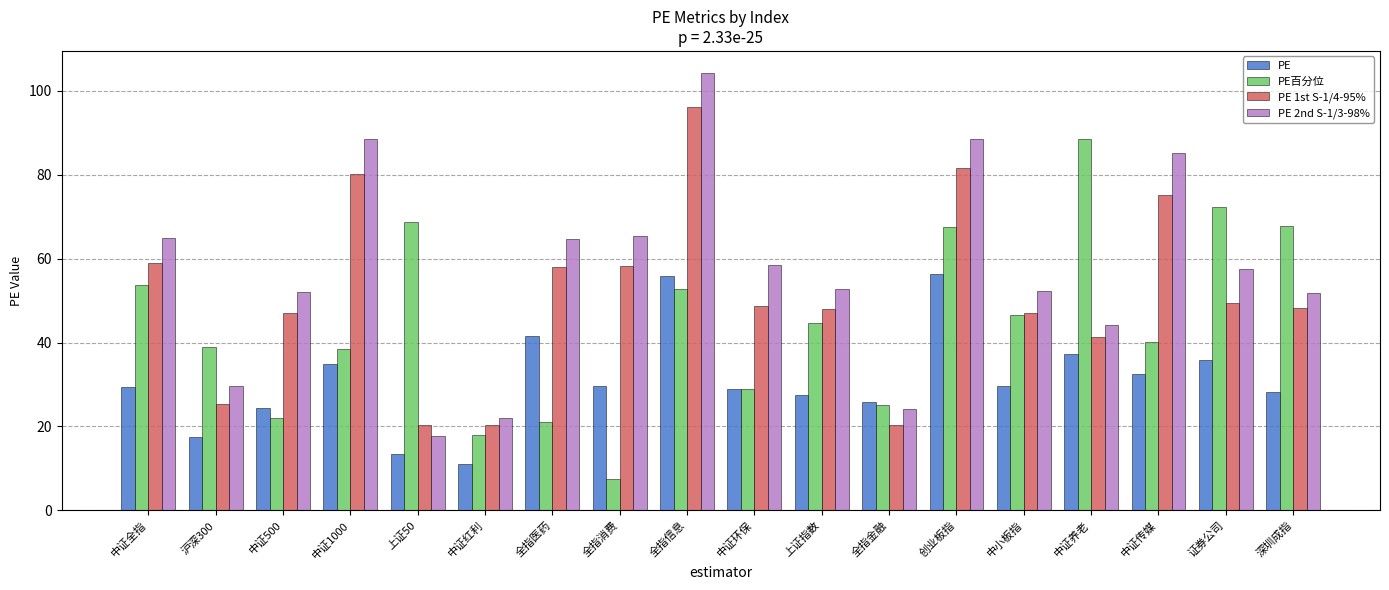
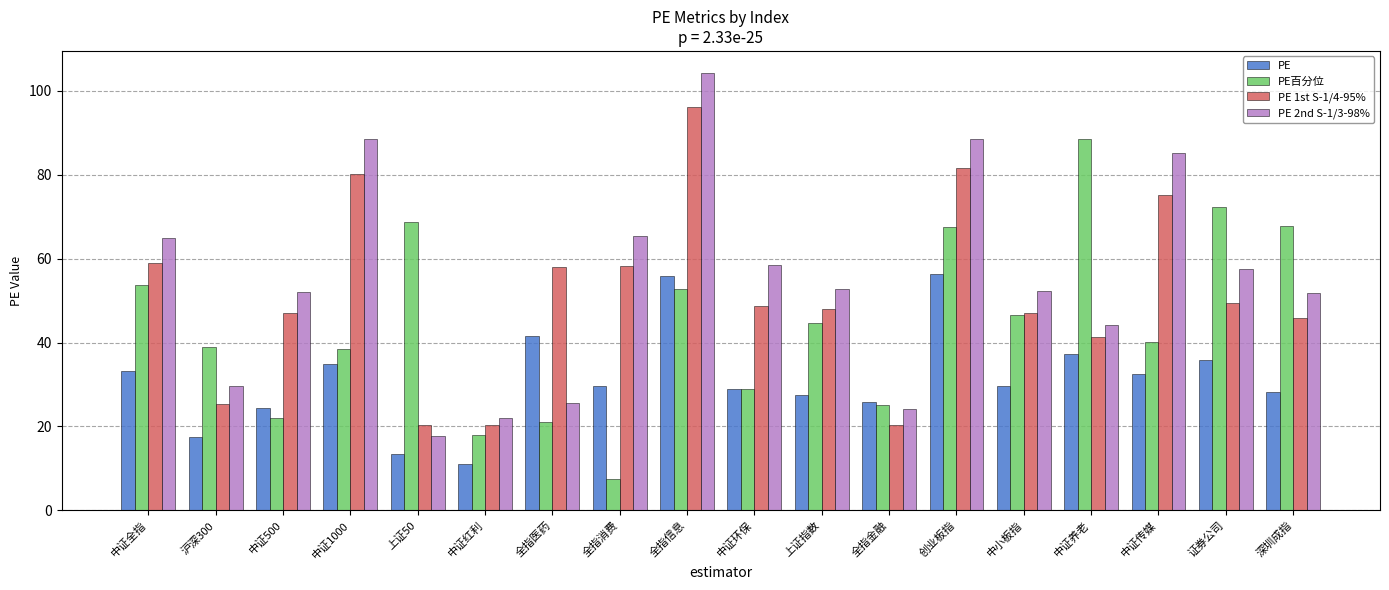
  {
    "PE": {
-     "中证全指": 29,
+     "中证全指": 33,
      "沪深300": 17,
      "中证500": 24,
      "中证1000": 35,
      "上证50": 13,
      "中证红利": 11,
      "全指医药": 42,
      "全指消费": 30,
      "全指信息": 56,
      "中证环保": 29,
      "上证指数": 28,
      "全指金融": 26,
      "创业板指": 56,
      "中小板指": 30,
      "中证养老": 37,
      "中证传媒": 33,
      "证券公司": 36,
      "深圳成指": 28
    },
    "PE百分位": {
      "中证全指": 54,
      "沪深300": 39,
      "中证500": 22,
      "中证1000": 38,
      "上证50": 69,
      "中证红利": 18,
      "全指医药": 21,
      "全指消费": 8,
      "全指信息": 53,
      "中证环保": 29,
      "上证指数": 45,
      "全指金融": 25,
      "创业板指": 68,
      "中小板指": 47,
      "中证养老": 88,
      "中证传媒": 40,
      "证券公司": 72,
      "深圳成指": 68
    },
    "PE 1st S-1/4-95%": {
      "中证全指": 59,
      "沪深300": 25,
      "中证500": 47,
      "中证1000": 80,
      "上证50": 20,
      "中证红利": 20,
      "全指医药": 58,
      "全指消费": 58,
      "全指信息": 96,
      "中证环保": 49,
      "上证指数": 48,
      "全指金融": 20,
      "创业板指": 82,
      "中小板指": 47,
      "中证养老": 41,
      "中证传媒": 75,
      "证券公司": 49,
-     "深圳成指": 48
+     "深圳成指": 46
    },
    "PE 2nd S-1/3-98%": {
      "中证全指": 65,
      "沪深300": 30,
      "中证500": 52,
      "中证1000": 89,
      "上证50": 18,
      "中证红利": 22,
-     "全指医药": 65,
+     "全指医药": 26,
      "全指消费": 65,
      "全指信息": 104,
      "中证环保": 59,
      "上证指数": 53,
      "全指金融": 24,
      "创业板指": 89,
      "中小板指": 52,
      "中证养老": 44,
      "中证传媒": 85,
      "证券公司": 57,
      "深圳成指": 52
    }
  }
